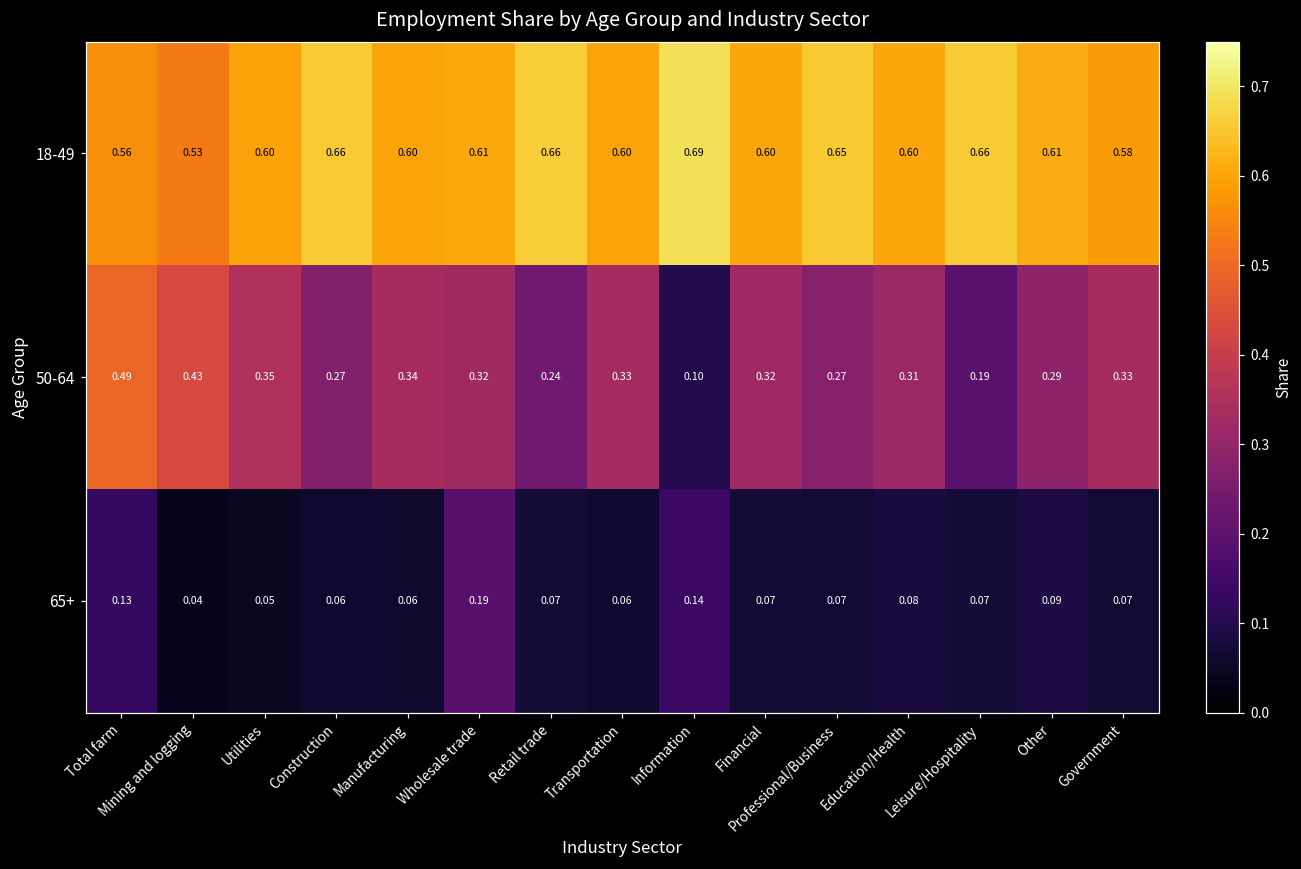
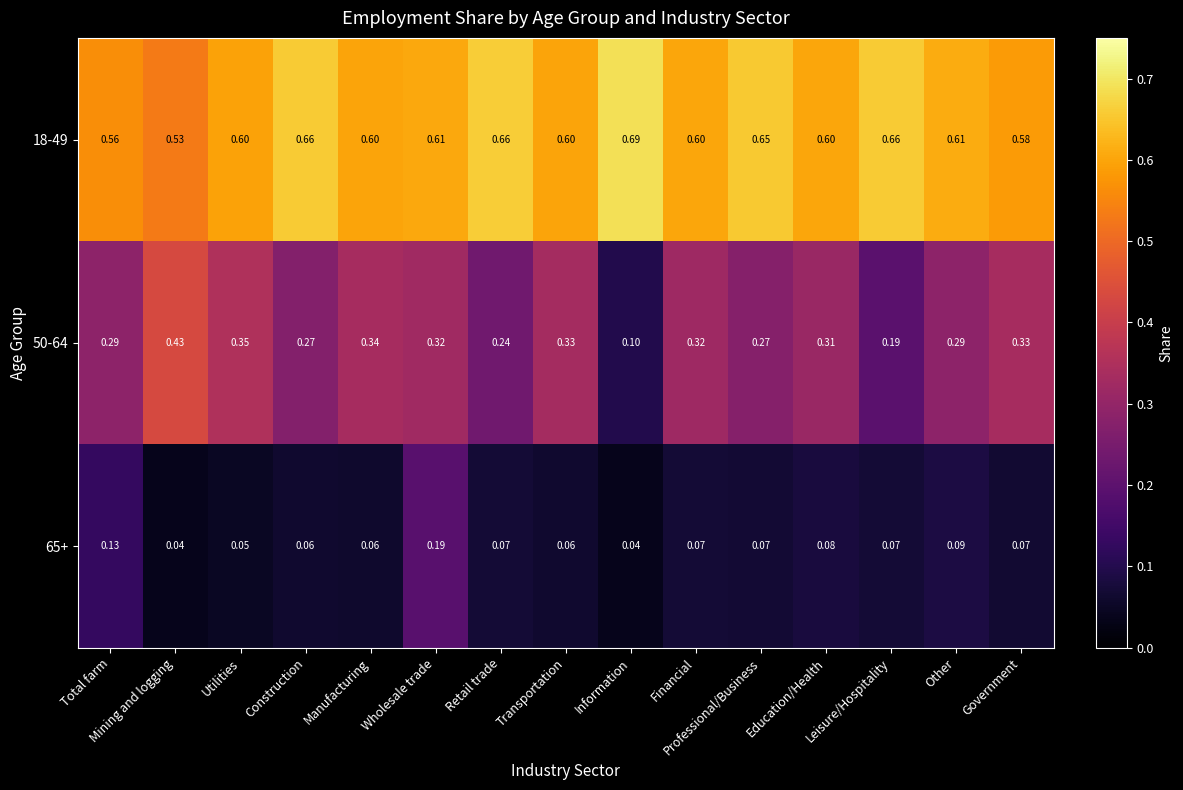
  {
    "18-49": {
      "Total farm": 0.56,
      "Mining and logging": 0.53,
      "Utilities": 0.60,
      "Construction": 0.66,
      "Manufacturing": 0.60,
      "Wholesale trade": 0.61,
      "Retail trade": 0.66,
      "Transportation": 0.60,
      "Information": 0.69,
      "Financial": 0.60,
      "Professional/Business": 0.65,
      "Education/Health": 0.60,
      "Leisure/Hospitality": 0.66,
      "Other": 0.61,
      "Government": 0.58
    },
    "50-64": {
-     "Total farm": 0.49,
+     "Total farm": 0.29,
      "Mining and logging": 0.43,
      "Utilities": 0.35,
      "Construction": 0.27,
      "Manufacturing": 0.34,
      "Wholesale trade": 0.32,
      "Retail trade": 0.24,
      "Transportation": 0.33,
      "Information": 0.10,
      "Financial": 0.32,
      "Professional/Business": 0.27,
      "Education/Health": 0.31,
      "Leisure/Hospitality": 0.19,
      "Other": 0.29,
      "Government": 0.33
    },
    "65+": {
      "Total farm": 0.13,
      "Mining and logging": 0.04,
      "Utilities": 0.05,
      "Construction": 0.06,
      "Manufacturing": 0.06,
      "Wholesale trade": 0.19,
      "Retail trade": 0.07,
      "Transportation": 0.06,
-     "Information": 0.14,
+     "Information": 0.04,
      "Financial": 0.07,
      "Professional/Business": 0.07,
      "Education/Health": 0.08,
      "Leisure/Hospitality": 0.07,
      "Other": 0.09,
      "Government": 0.07
    }
  }
